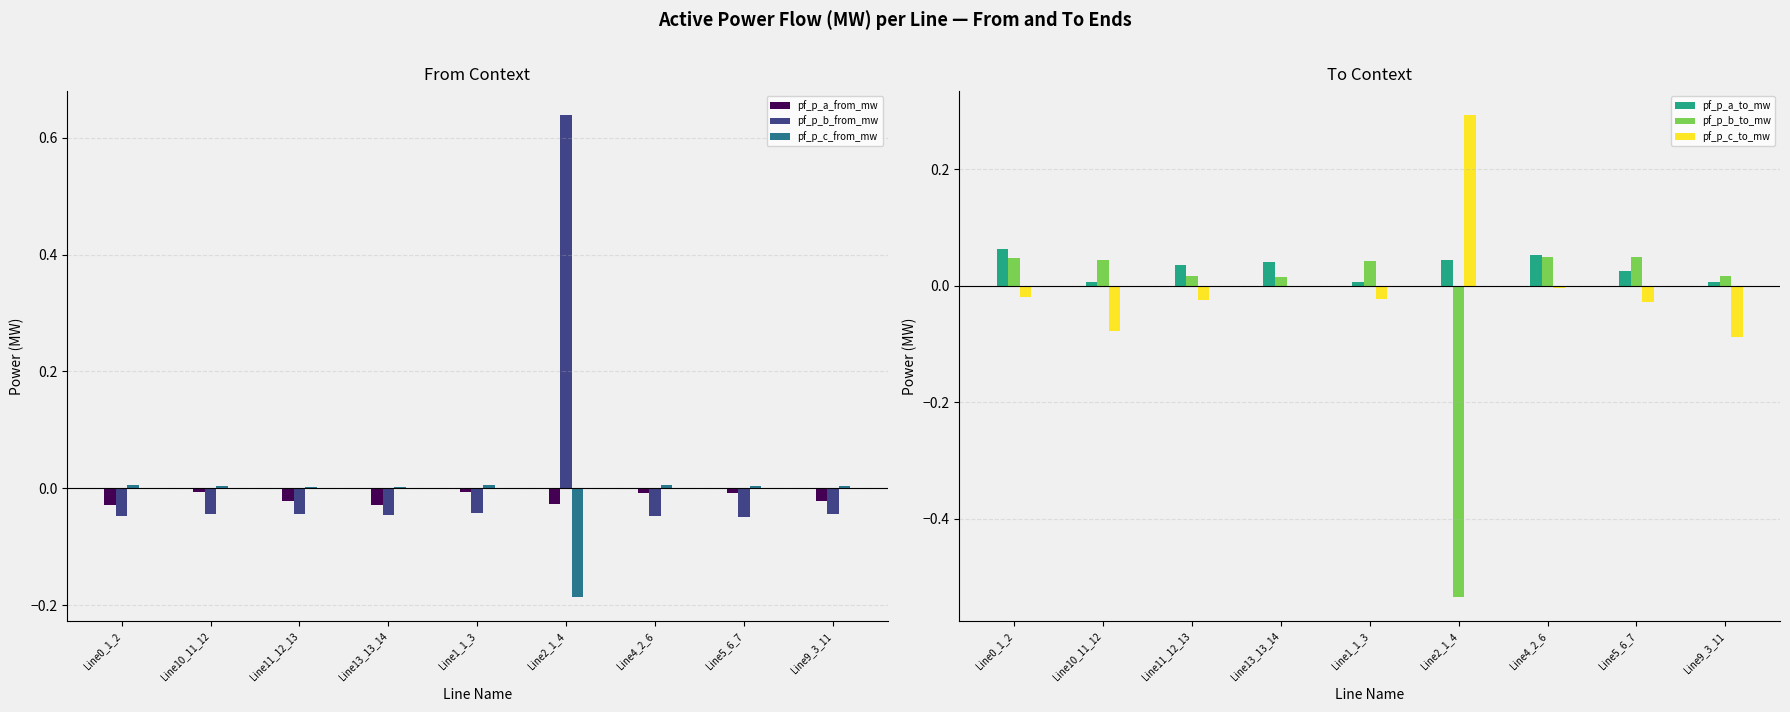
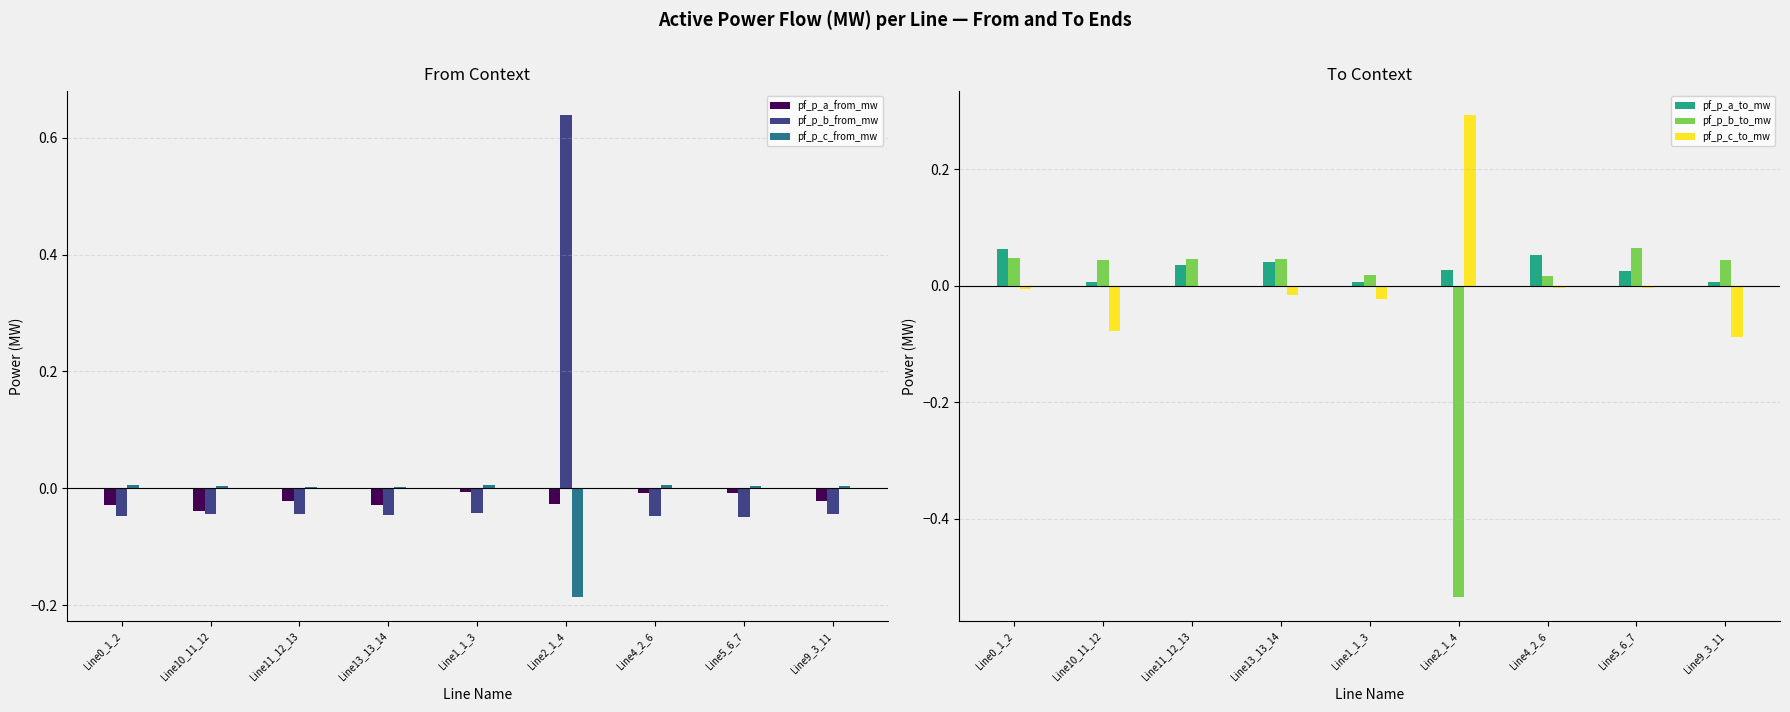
  {
    "From Context": {
      "pf_p_a_from_mw": {
        "Line0_1_2": -0.03,
-       "Line10_11_12": -0.01,
+       "Line10_11_12": -0.04,
        "Line11_12_13": -0.02,
        "Line13_13_14": -0.03,
        "Line1_1_3": -0.01,
        "Line2_1_4": -0.03,
        "Line4_2_6": -0.01,
        "Line5_6_7": -0.01,
        "Line9_3_11": -0.02
      }
    },
    "To Context": {
      "pf_p_a_to_mw": {
        "Line0_1_2": 0.06,
        "Line10_11_12": 0.01,
        "Line11_12_13": 0.04,
        "Line13_13_14": 0.04,
        "Line1_1_3": 0.01,
-       "Line2_1_4": 0.04,
+       "Line2_1_4": 0.03,
        "Line4_2_6": 0.05,
        "Line5_6_7": 0.03,
        "Line9_3_11": 0.01
      },
      "pf_p_b_to_mw": {
        "Line0_1_2": 0.05,
        "Line10_11_12": 0.04,
-       "Line11_12_13": 0.02,
-       "Line13_13_14": 0.02,
-       "Line1_1_3": 0.04,
+       "Line11_12_13": 0.05,
+       "Line13_13_14": 0.05,
+       "Line1_1_3": 0.02,
        "Line2_1_4": -0.53,
-       "Line4_2_6": 0.05,
-       "Line5_6_7": 0.05,
-       "Line9_3_11": 0.02
+       "Line4_2_6": 0.02,
+       "Line5_6_7": 0.06,
+       "Line9_3_11": 0.04
      },
      "pf_p_c_to_mw": {
-       "Line0_1_2": -0.02,
+       "Line0_1_2": -0.01,
        "Line10_11_12": -0.08,
-       "Line11_12_13": -0.02,
-       "Line13_13_14": 0.00,
+       "Line11_12_13": 0.00,
+       "Line13_13_14": -0.02,
        "Line1_1_3": -0.02,
        "Line2_1_4": 0.29,
        "Line4_2_6": 0.00,
-       "Line5_6_7": -0.03,
+       "Line5_6_7": 0.00,
        "Line9_3_11": -0.09
      }
    }
  }
